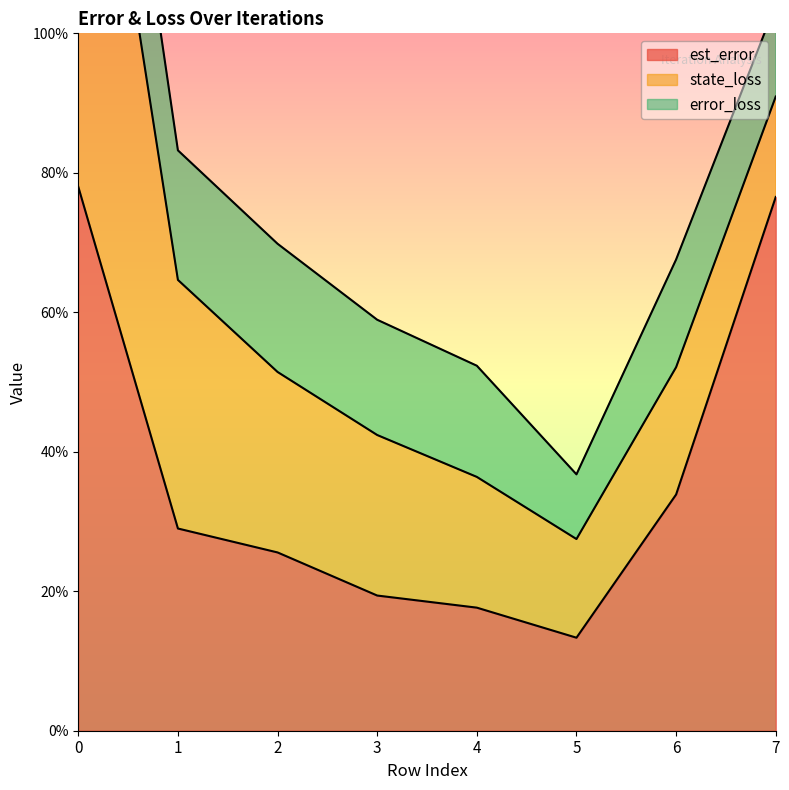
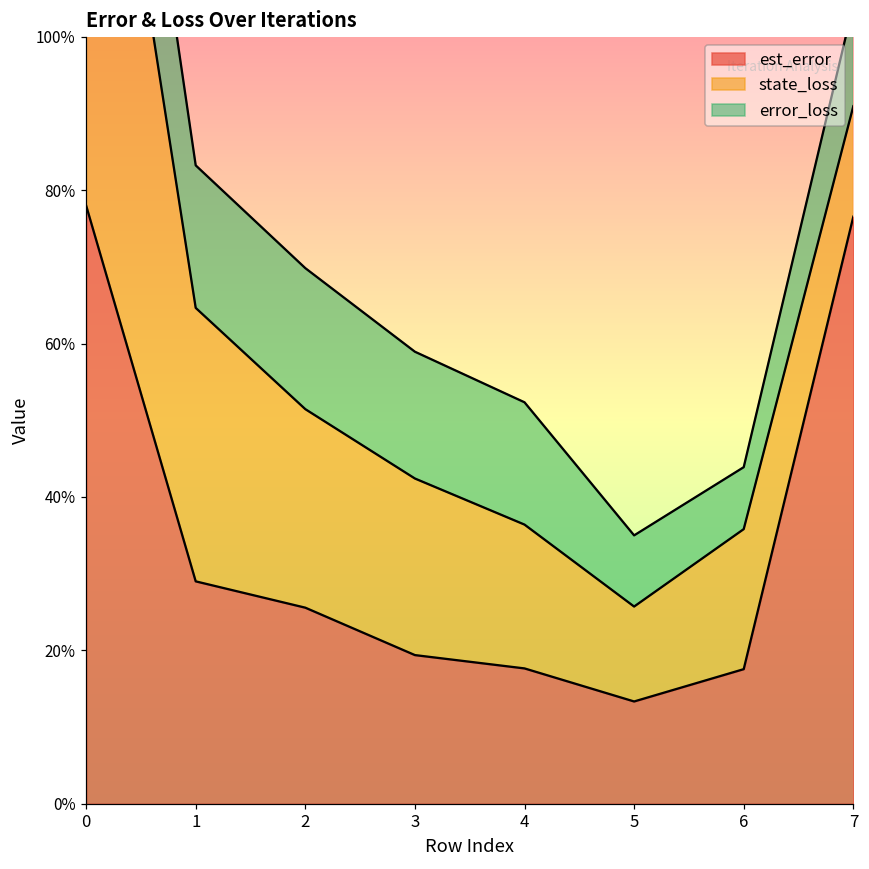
  {
    "est_error": {
      "0": "78%",
      "1": "29%",
      "2": "26%",
      "3": "19%",
      "4": "18%",
      "5": "13%",
-     "6": "34%",
+     "6": "18%",
      "7": "77%"
    },
    "state_loss": {
      "1": "36%",
      "2": "26%",
      "3": "23%",
      "4": "19%",
-     "5": "14%",
+     "5": "12%",
      "6": "18%",
      "7": "14%"
    },
    "error_loss": {
      "1": "19%",
      "2": "18%",
      "3": "17%",
      "4": "16%",
      "5": "9%",
-     "6": "15%"
+     "6": "8%"
    }
  }
